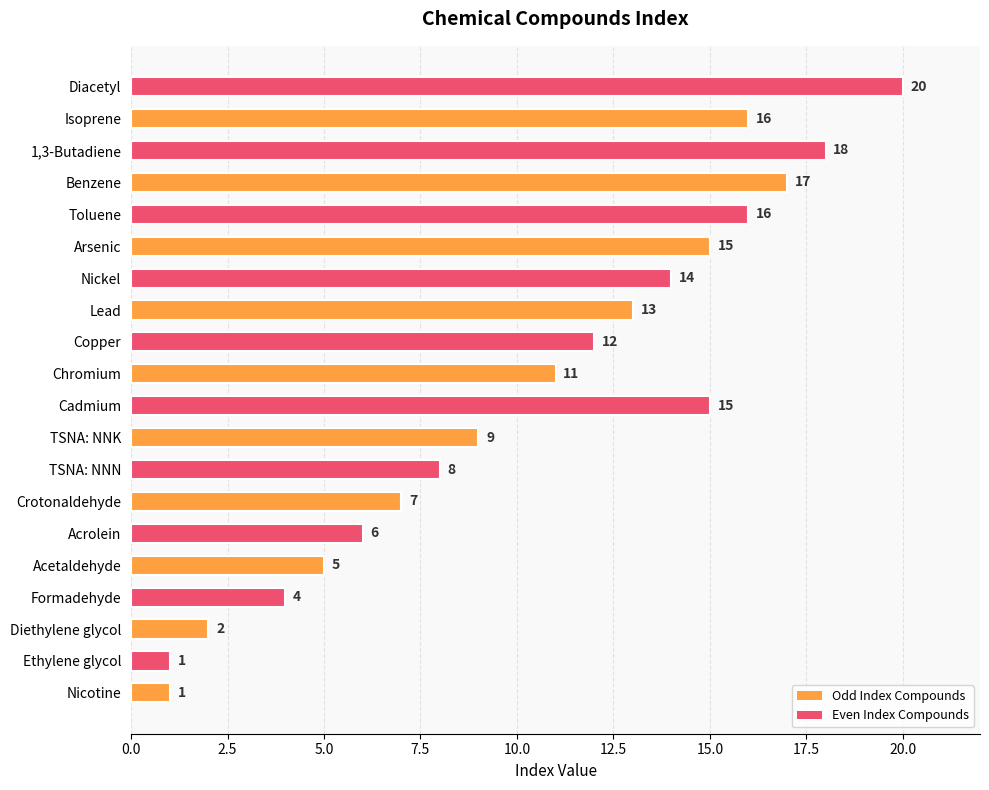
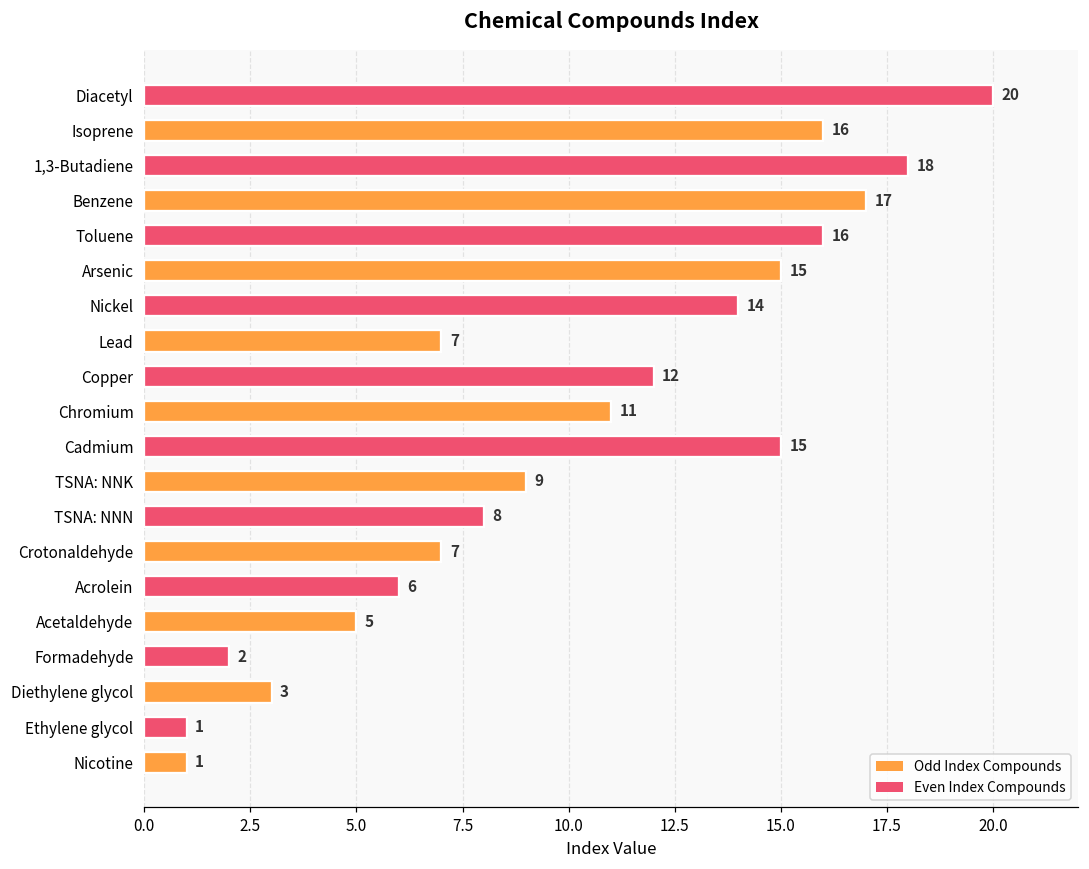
  {
    "Diacetyl": 20,
    "Isoprene": 16,
    "1,3-Butadiene": 18,
    "Benzene": 17,
    "Toluene": 16,
    "Arsenic": 15,
    "Nickel": 14,
-   "Lead": 13,
+   "Lead": 7,
    "Copper": 12,
    "Chromium": 11,
    "Cadmium": 15,
    "TSNA: NNK": 9,
    "TSNA: NNN": 8,
    "Crotonaldehyde": 7,
    "Acrolein": 6,
    "Acetaldehyde": 5,
-   "Formadehyde": 4,
-   "Diethylene glycol": 2,
+   "Formadehyde": 2,
+   "Diethylene glycol": 3,
    "Ethylene glycol": 1,
    "Nicotine": 1
  }
